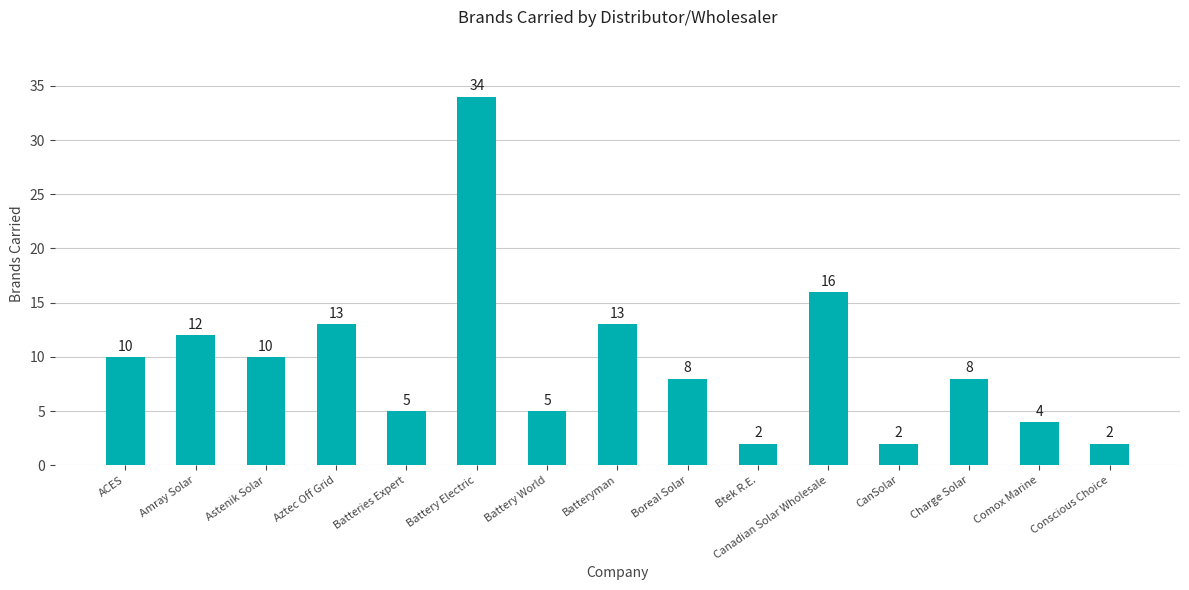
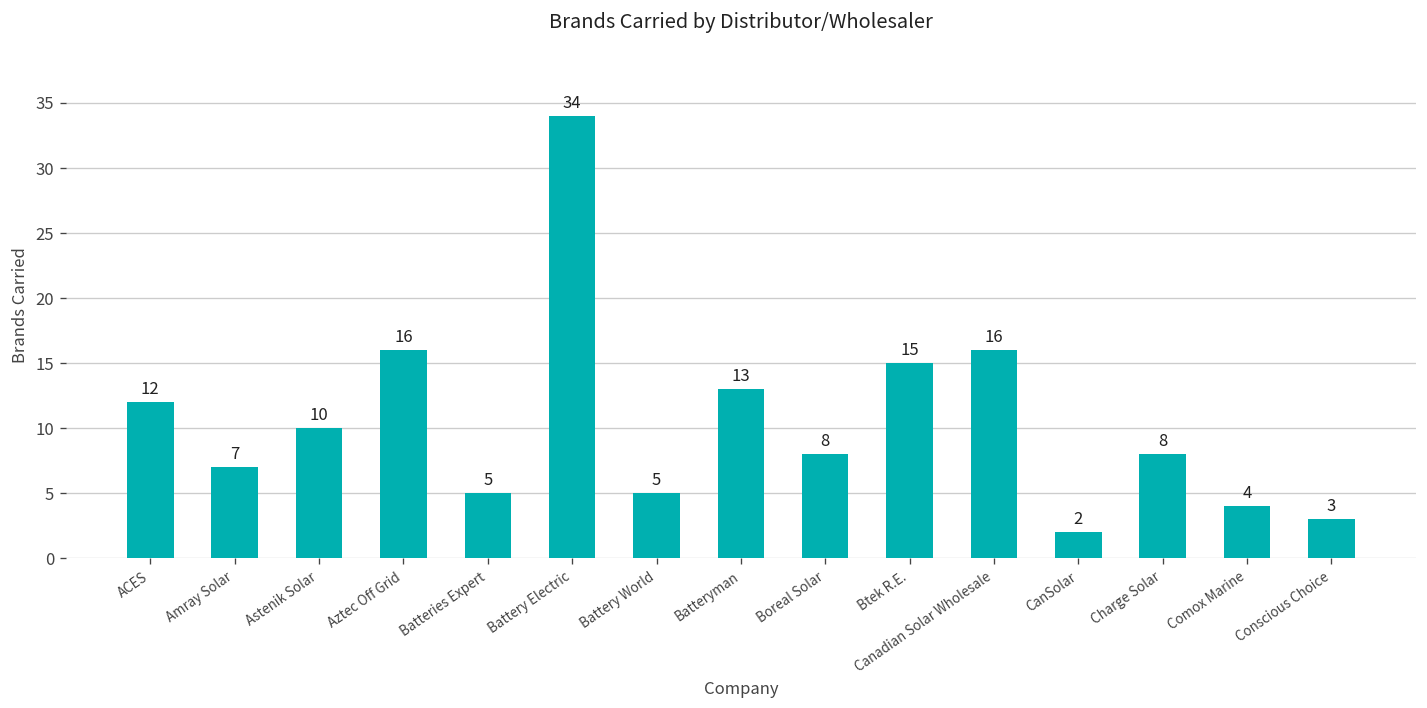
  {
-   "ACES": 10,
-   "Amray Solar": 12,
+   "ACES": 12,
+   "Amray Solar": 7,
    "Astenik Solar": 10,
-   "Aztec Off Grid": 13,
+   "Aztec Off Grid": 16,
    "Batteries Expert": 5,
    "Battery Electric": 34,
    "Battery World": 5,
    "Batteryman": 13,
    "Boreal Solar": 8,
-   "Btek R.E.": 2,
+   "Btek R.E.": 15,
    "Canadian Solar Wholesale": 16,
    "CanSolar": 2,
    "Charge Solar": 8,
    "Comox Marine": 4,
-   "Conscious Choice": 2
+   "Conscious Choice": 3
  }
